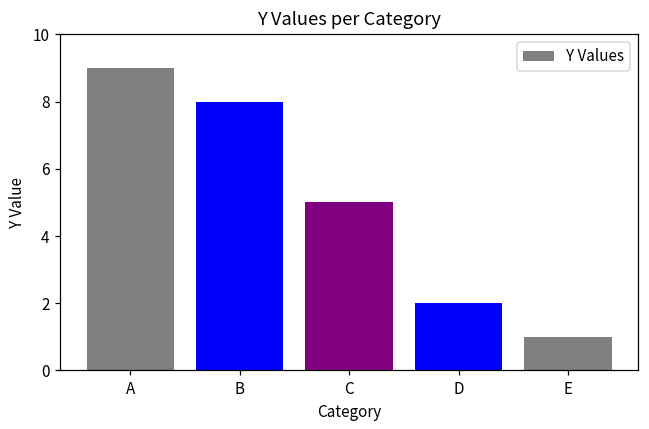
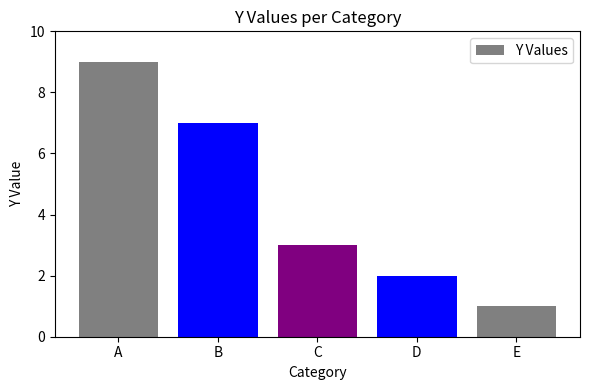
  {
    "A": 9,
-   "B": 8,
-   "C": 5,
+   "B": 7,
+   "C": 3,
    "D": 2,
    "E": 1
  }
